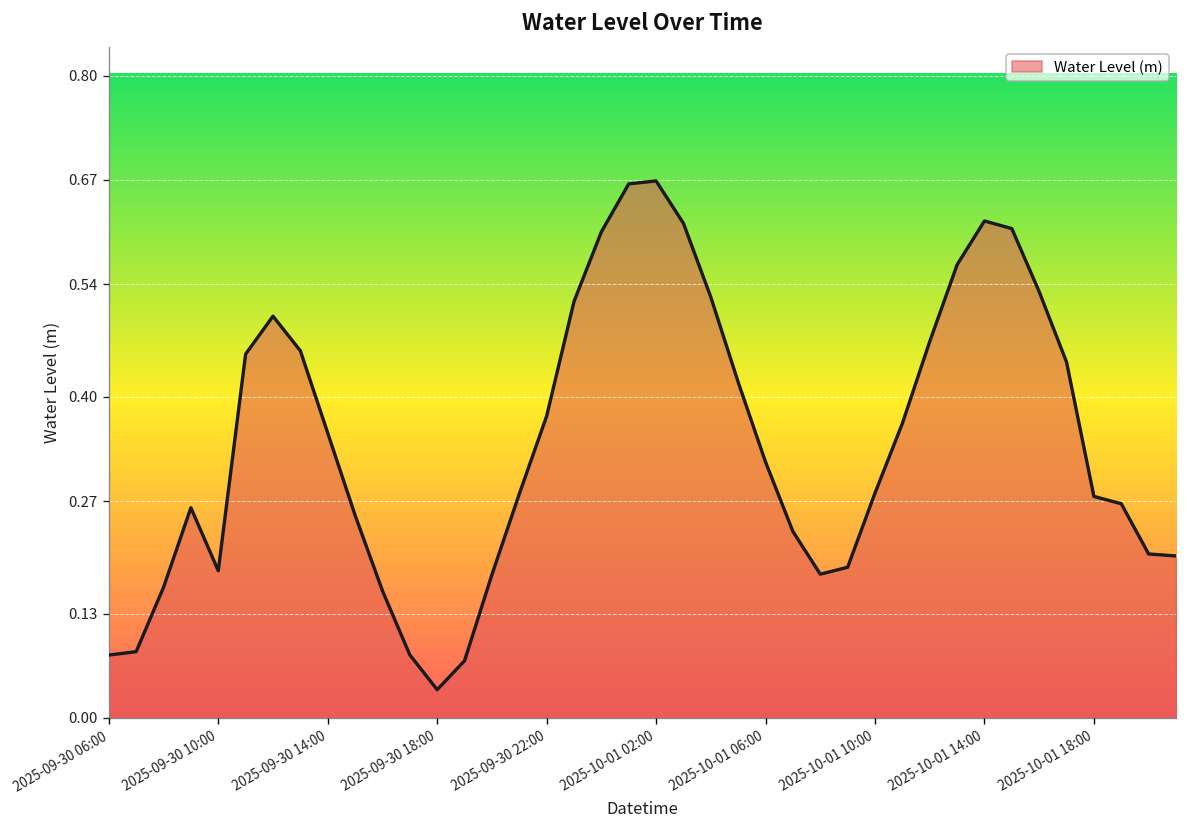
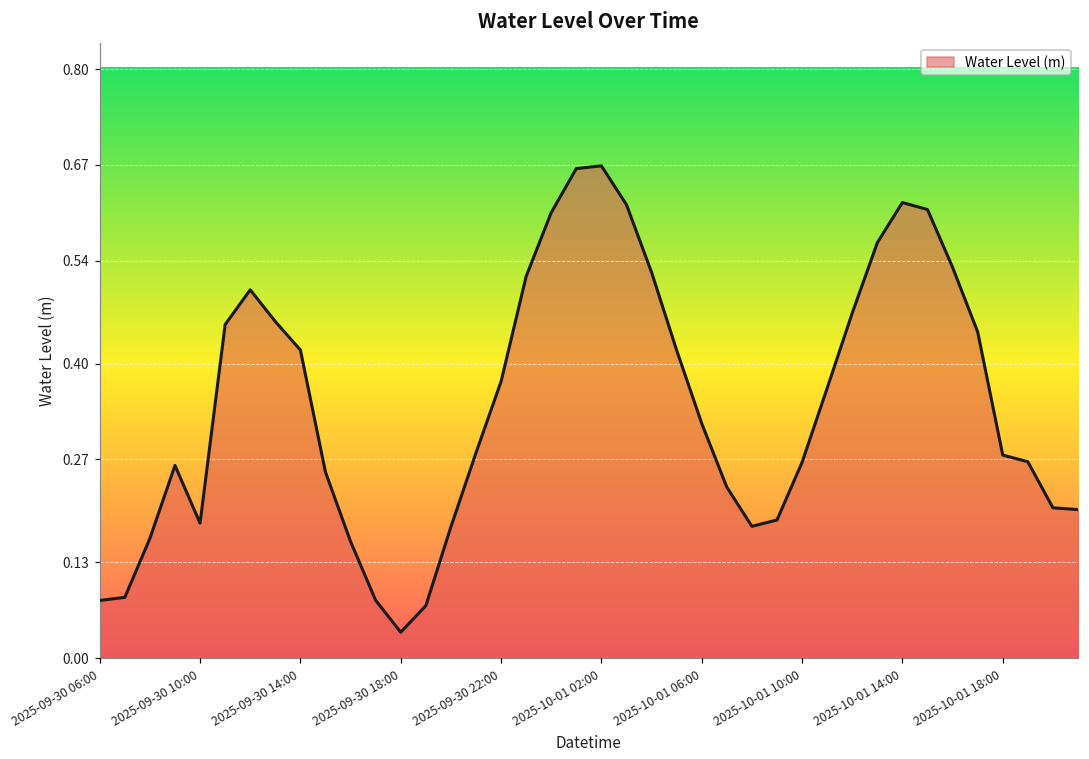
  {
    "2025-09-30 06:00": 0.08,
    "2025-09-30 10:00": 0.18,
-   "2025-09-30 14:00": 0.35,
+   "2025-09-30 14:00": 0.42,
    "2025-09-30 18:00": 0.04,
    "2025-09-30 22:00": 0.38,
    "2025-10-01 02:00": 0.67,
    "2025-10-01 06:00": 0.32,
-   "2025-10-01 10:00": 0.28,
+   "2025-10-01 10:00": 0.27,
    "2025-10-01 14:00": 0.62,
    "2025-10-01 18:00": 0.28
  }
